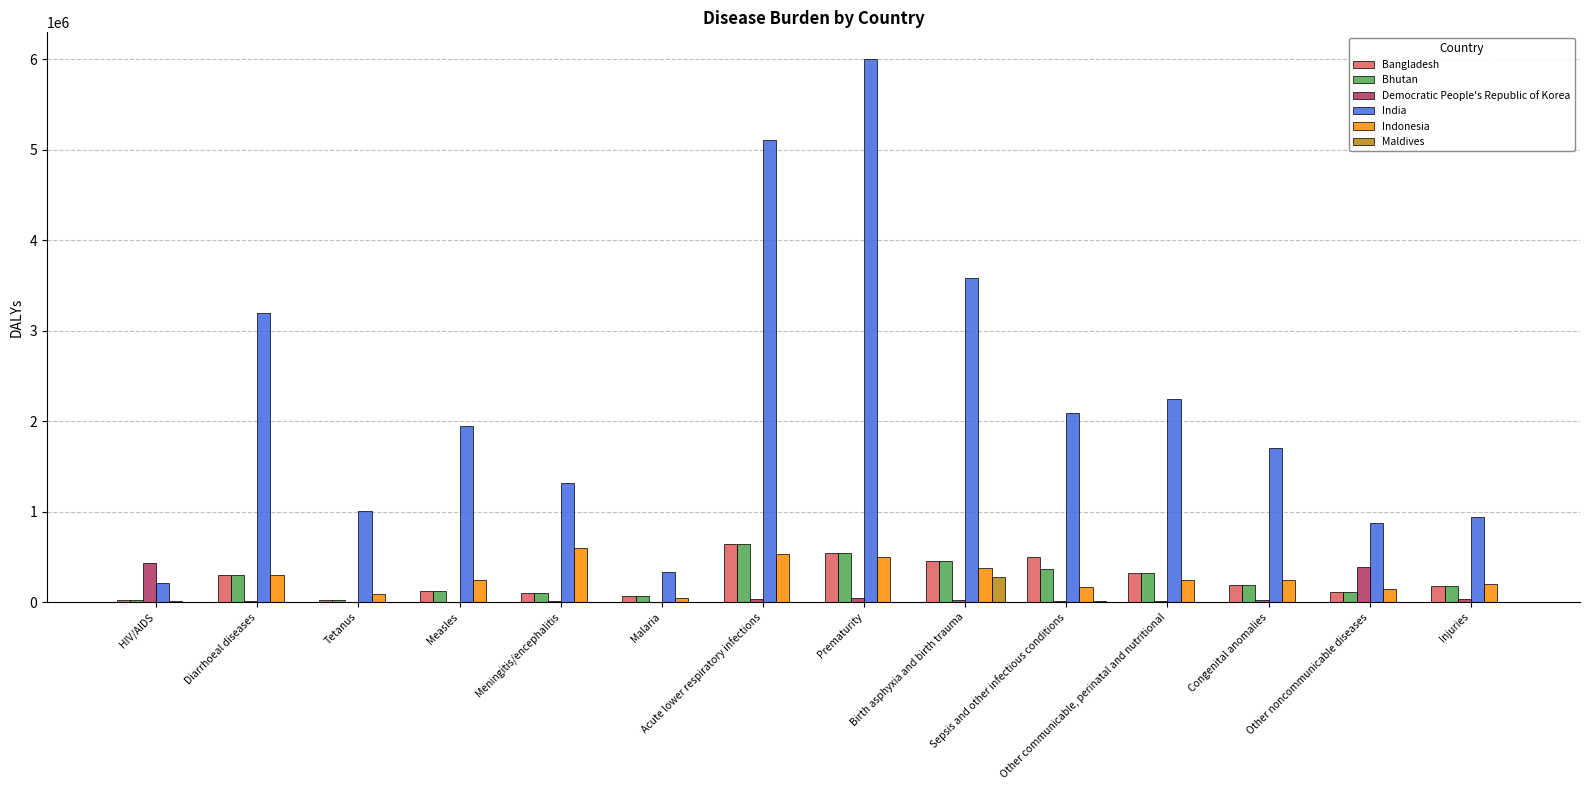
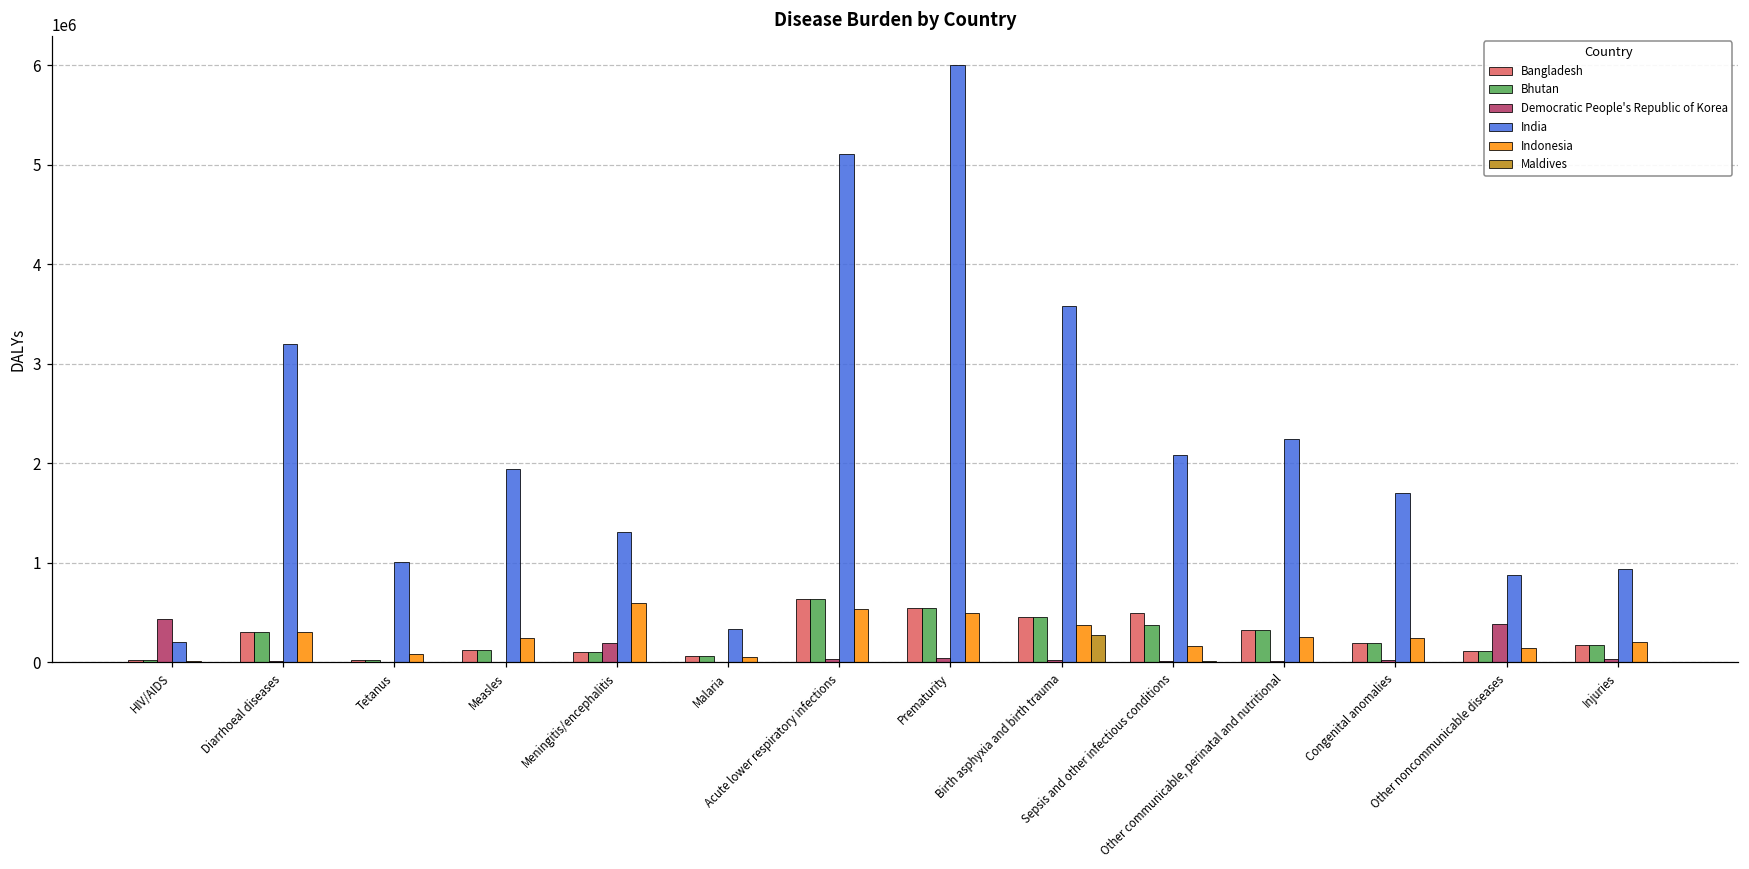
  {
    "Bangladesh": {
      "Diarrhoeal diseases": 300000,
      "Tetanus": 0,
      "Measles": 100000,
      "Meningitis/encephalitis": 100000,
      "Malaria": 100000,
      "Acute lower respiratory infections": 600000,
      "Prematurity": 500000,
      "Birth asphyxia and birth trauma": 500000,
      "Sepsis and other infectious conditions": 500000,
      "Other communicable, perinatal and nutritional": 300000,
      "Congenital anomalies": 200000,
      "Other noncommunicable diseases": 100000,
      "Injuries": 200000
    },
    "Bhutan": {
      "Diarrhoeal diseases": 300000,
      "Tetanus": 0,
      "Measles": 100000,
      "Meningitis/encephalitis": 100000,
      "Malaria": 100000,
      "Acute lower respiratory infections": 600000,
      "Prematurity": 500000,
      "Birth asphyxia and birth trauma": 500000,
      "Sepsis and other infectious conditions": 400000,
      "Other communicable, perinatal and nutritional": 300000,
      "Congenital anomalies": 200000,
      "Other noncommunicable diseases": 100000,
      "Injuries": 200000
    },
    "Democratic People's Republic of Korea": {
      "HIV/AIDS": 400000,
-     "Meningitis/encephalitis": 0,
+     "Meningitis/encephalitis": 200000,
      "Acute lower respiratory infections": 0,
      "Prematurity": 0,
      "Other noncommunicable diseases": 400000,
      "Injuries": 0
    },
    "India": {
      "HIV/AIDS": 200000,
      "Diarrhoeal diseases": 3200000,
      "Tetanus": 1000000,
      "Measles": 1900000,
      "Meningitis/encephalitis": 1300000,
      "Malaria": 300000,
      "Acute lower respiratory infections": 5100000,
      "Prematurity": 6000000,
      "Birth asphyxia and birth trauma": 3600000,
      "Sepsis and other infectious conditions": 2100000,
      "Other communicable, perinatal and nutritional": 2200000,
      "Congenital anomalies": 1700000,
      "Other noncommunicable diseases": 900000,
      "Injuries": 900000
    },
    "Indonesia": {
      "Diarrhoeal diseases": 300000,
      "Tetanus": 100000,
      "Measles": 200000,
      "Meningitis/encephalitis": 600000,
      "Malaria": 100000,
      "Acute lower respiratory infections": 500000,
      "Prematurity": 500000,
      "Birth asphyxia and birth trauma": 400000,
      "Sepsis and other infectious conditions": 200000,
      "Other communicable, perinatal and nutritional": 200000,
      "Congenital anomalies": 200000,
      "Other noncommunicable diseases": 100000,
      "Injuries": 200000
    },
    "Maldives": {
      "Birth asphyxia and birth trauma": 300000
    }
  }
